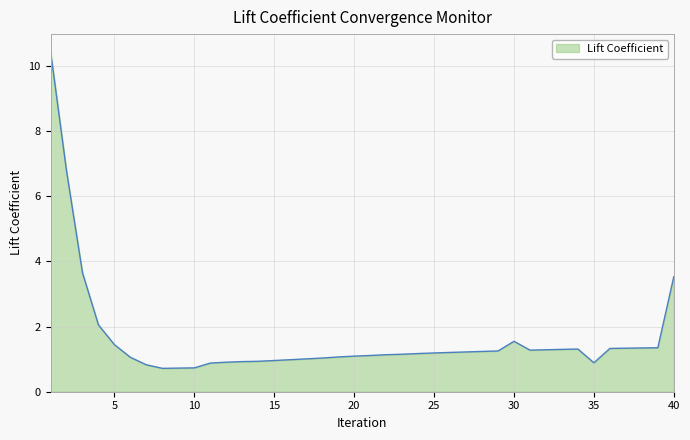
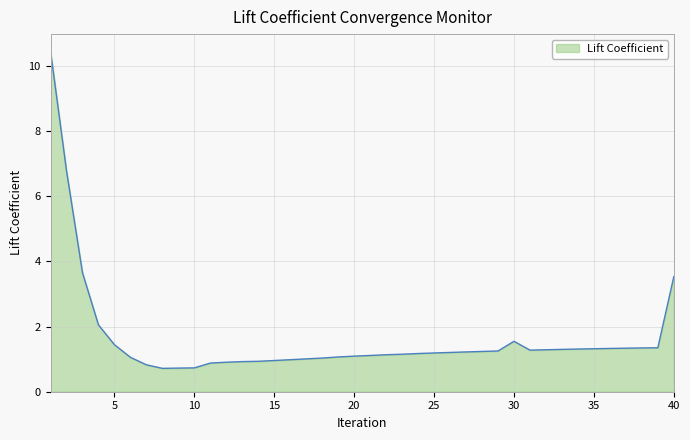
  {
    "5": 1.4,
    "10": 0.7,
    "15": 1.0,
    "20": 1.1,
    "25": 1.2,
    "30": 1.5,
-   "35": 0.9,
+   "35": 1.3,
    "40": 3.5
  }
